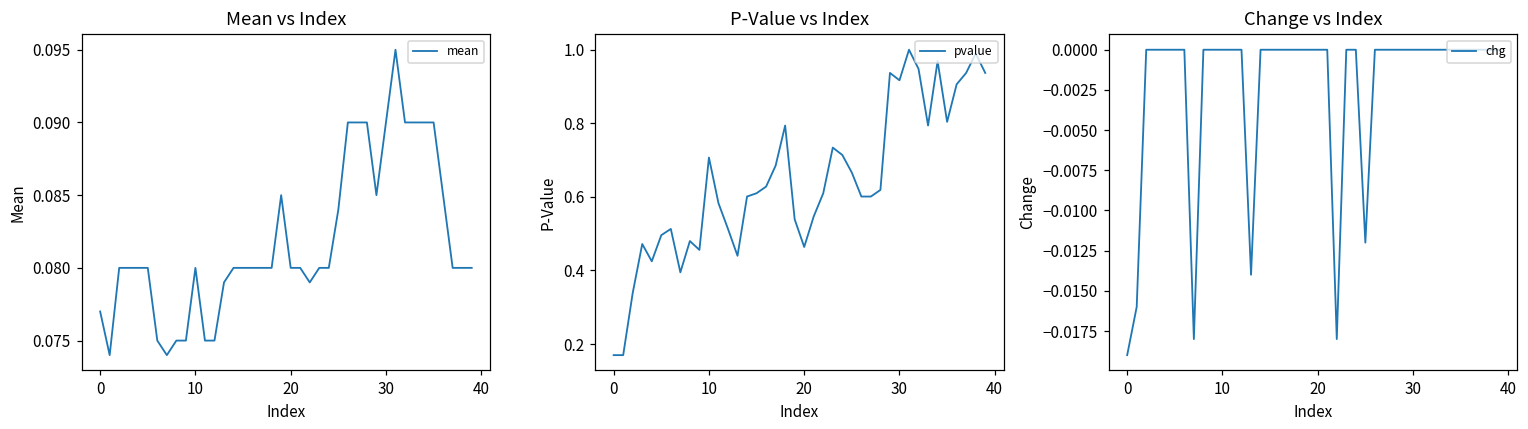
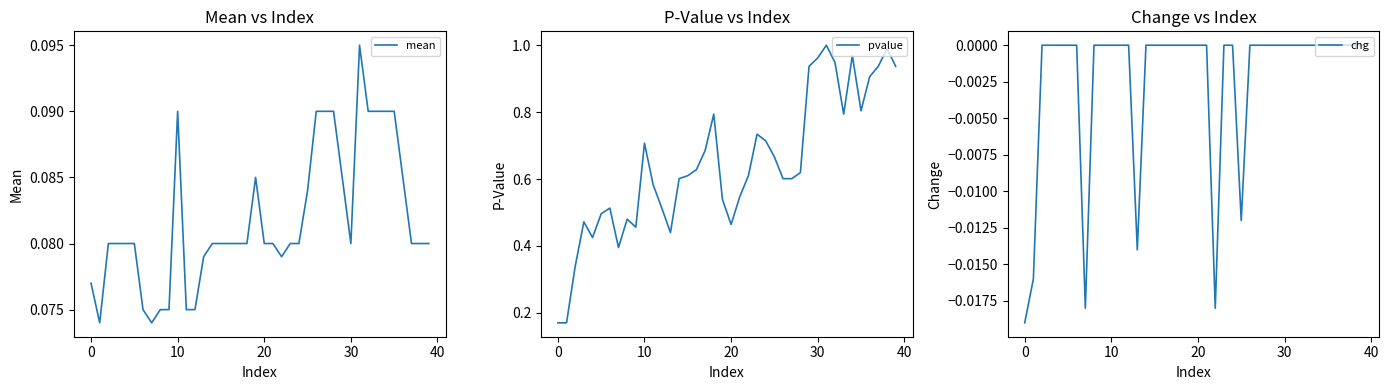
  {
    "Mean vs Index": {
      "0": 0.0770,
-     "10": 0.08,
+     "10": 0.09,
      "20": 0.08,
-     "30": 0.09
+     "30": 0.08
    },
    "P-Value vs Index": {
      "0": 0.17,
      "10": 0.71,
      "20": 0.46,
-     "30": 0.92
+     "30": 0.96
    },
    "Change vs Index": {
      "0": -0.0190,
      "10": 0.0000,
      "20": 0.0000,
      "30": 0.0000
    }
  }
